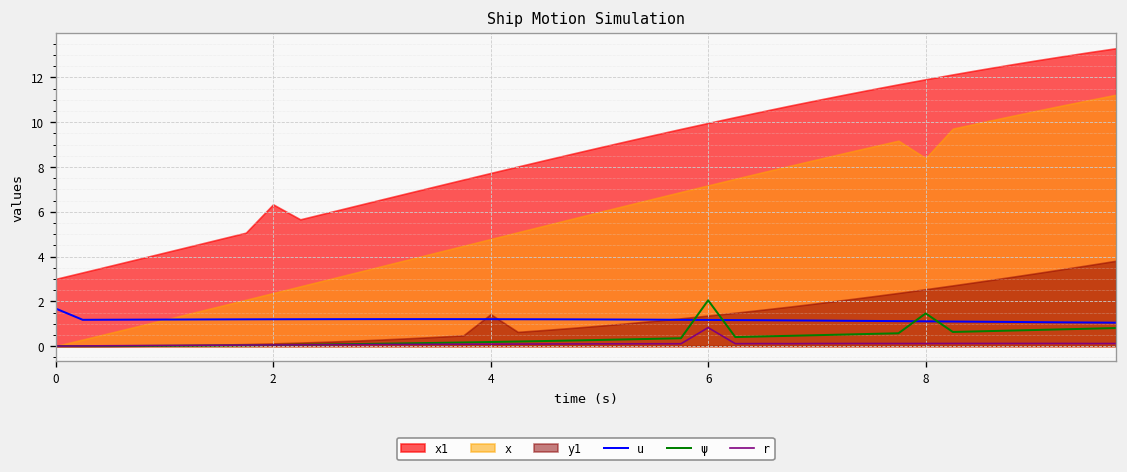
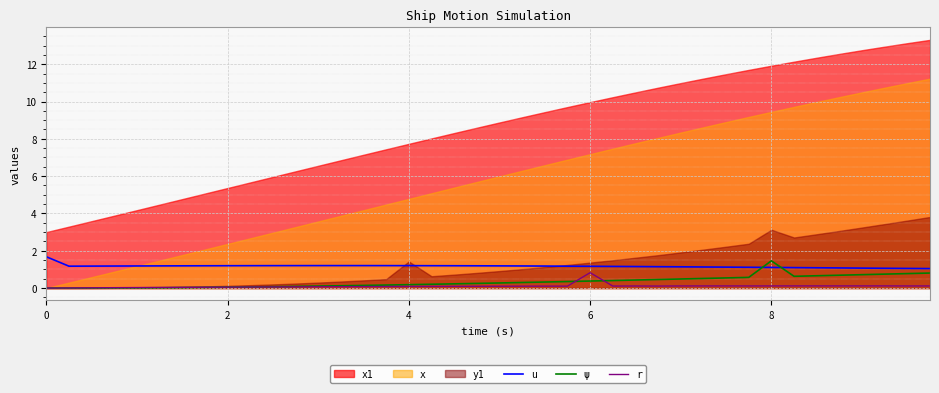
  {
    "u": {
      "0": 1.7,
      "2": 1.2,
      "4": 1.2,
      "6": 1.2,
      "8": 1.1
    },
    "x1": {
      "0": 3.0,
-     "2": 6.3,
+     "2": 5.4,
      "4": 7.7,
      "6": 10.0,
      "8": 11.9
    },
    "x": {
      "2": 2.4,
      "4": 4.8,
      "6": 7.2,
-     "8": 8.4
+     "8": 9.4
    },
    "ψ": {
-     "6": 2.0,
+     "6": 0.4,
      "8": 1.5
    },
    "y1": {
      "4": 1.4,
      "6": 1.4,
-     "8": 2.5
+     "8": 3.1
    },
    "r": {
      "6": 0.8,
      "8": 0.1
    }
  }
